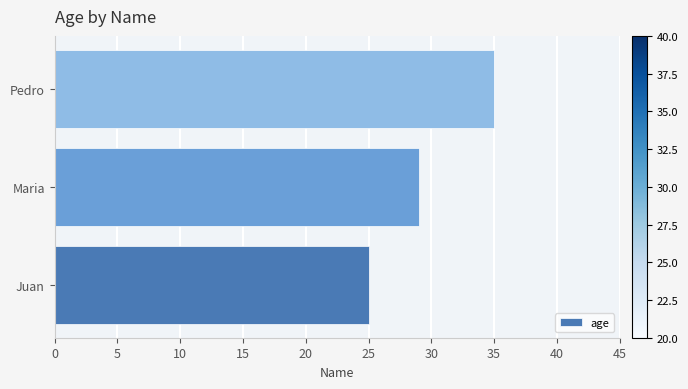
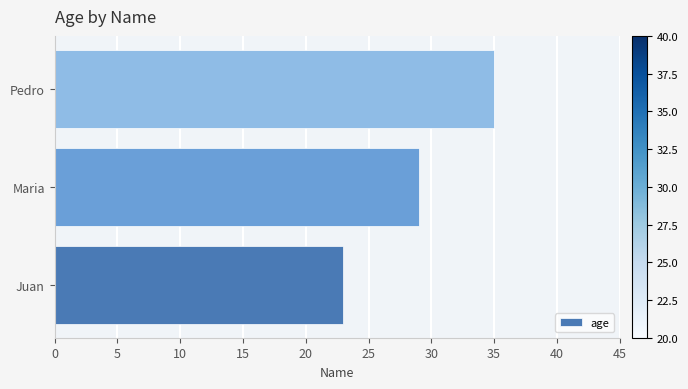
  {
    "Pedro": 35,
    "Maria": 29,
-   "Juan": 25
+   "Juan": 23
  }
